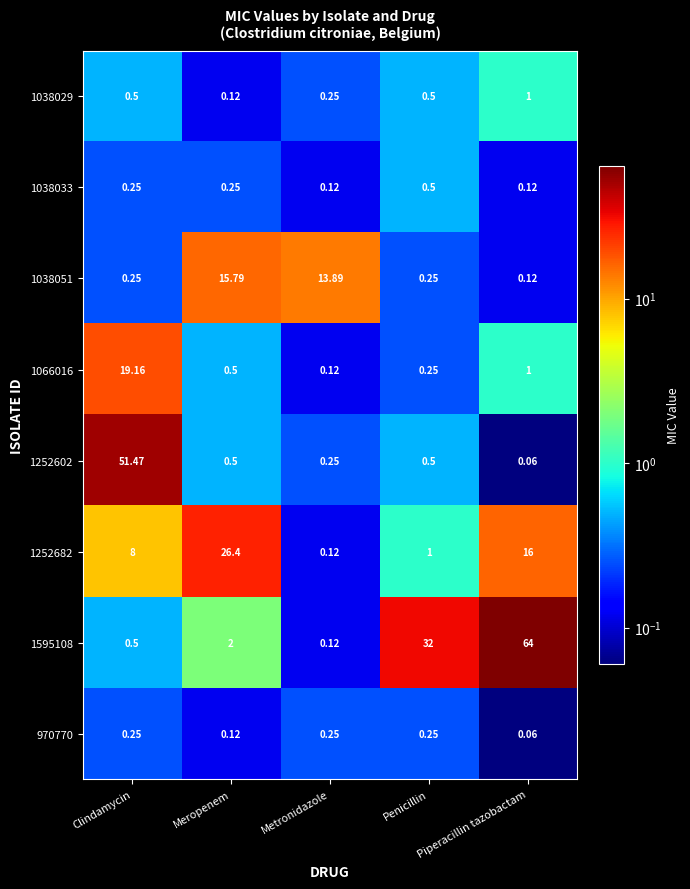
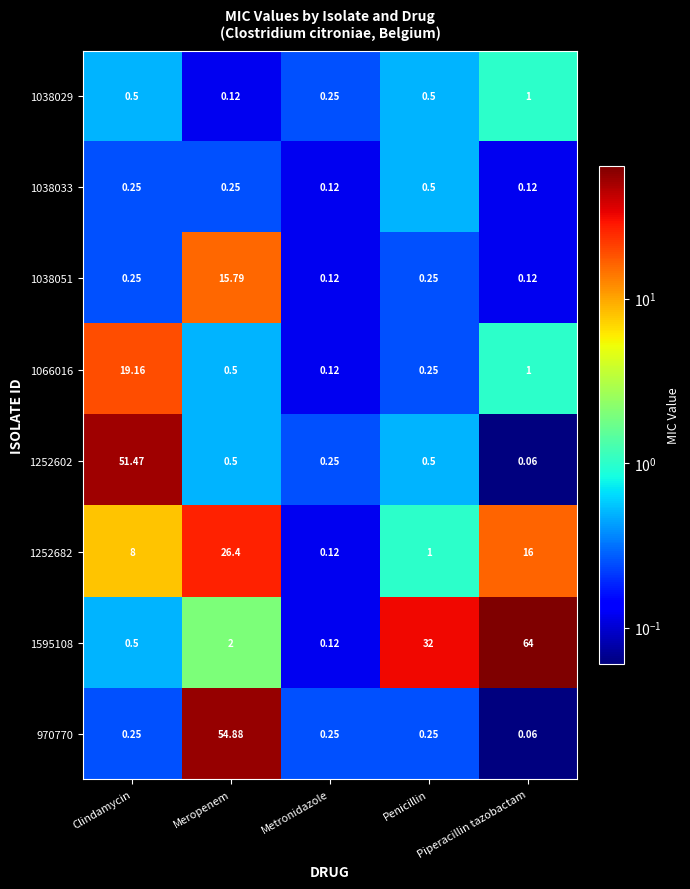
  {
    "1038029": {
      "Clindamycin": 0.5,
      "Meropenem": 0.12,
      "Metronidazole": 0.25,
      "Penicillin": 0.5,
      "Piperacillin tazobactam": 1
    },
    "1038033": {
      "Clindamycin": 0.25,
      "Meropenem": 0.25,
      "Metronidazole": 0.12,
      "Penicillin": 0.5,
      "Piperacillin tazobactam": 0.12
    },
    "1038051": {
      "Clindamycin": 0.25,
      "Meropenem": 15.79,
-     "Metronidazole": 13.89,
+     "Metronidazole": 0.12,
      "Penicillin": 0.25,
      "Piperacillin tazobactam": 0.12
    },
    "1066016": {
      "Clindamycin": 19.16,
      "Meropenem": 0.5,
      "Metronidazole": 0.12,
      "Penicillin": 0.25,
      "Piperacillin tazobactam": 1
    },
    "1252602": {
      "Clindamycin": 51.47,
      "Meropenem": 0.5,
      "Metronidazole": 0.25,
      "Penicillin": 0.5,
      "Piperacillin tazobactam": 0.06
    },
    "1252682": {
      "Clindamycin": 8,
      "Meropenem": 26.4,
      "Metronidazole": 0.12,
      "Penicillin": 1,
      "Piperacillin tazobactam": 16
    },
    "1595108": {
      "Clindamycin": 0.5,
      "Meropenem": 2,
      "Metronidazole": 0.12,
      "Penicillin": 32,
      "Piperacillin tazobactam": 64
    },
    "970770": {
      "Clindamycin": 0.25,
-     "Meropenem": 0.12,
+     "Meropenem": 54.88,
      "Metronidazole": 0.25,
      "Penicillin": 0.25,
      "Piperacillin tazobactam": 0.06
    }
  }
